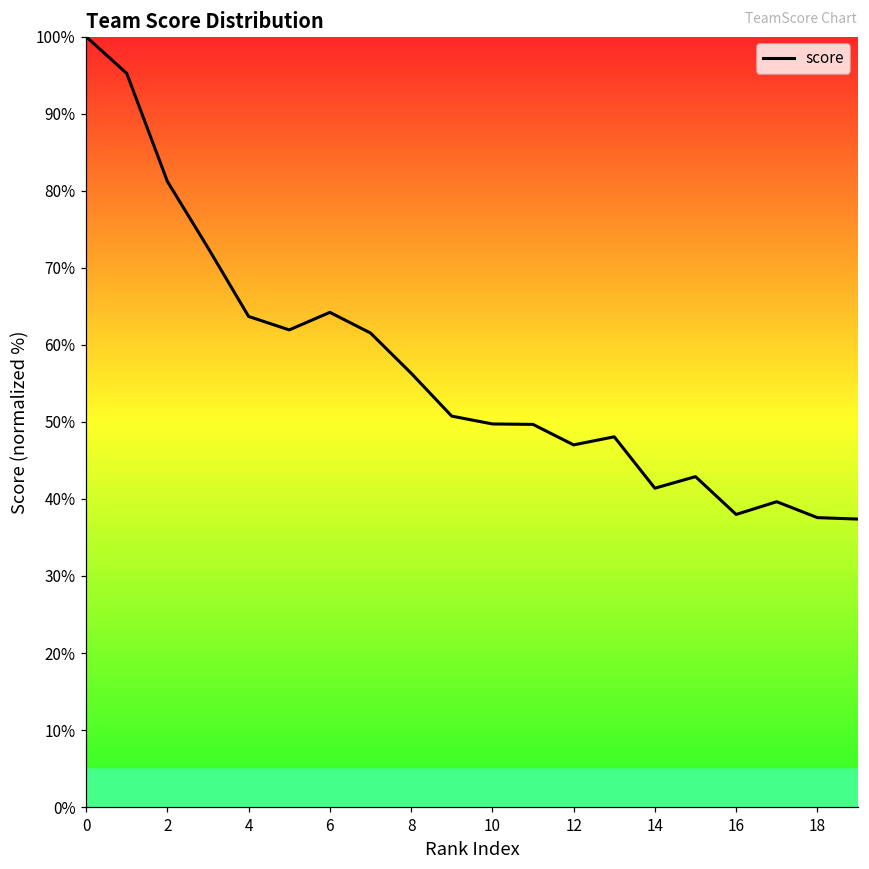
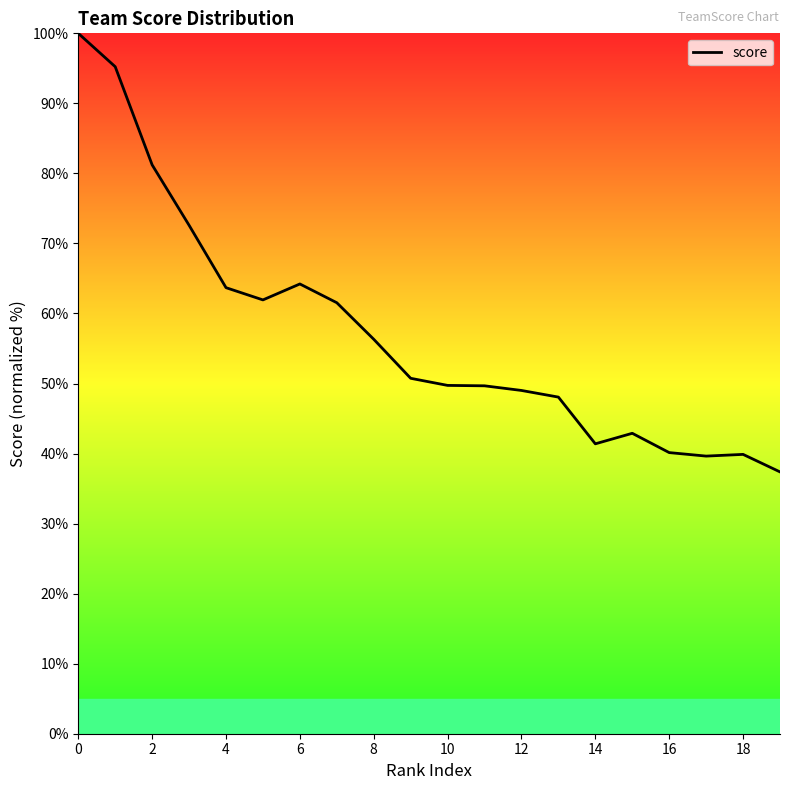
  {
    "0": "100%",
    "2": "81%",
    "4": "64%",
    "6": "64%",
    "8": "56%",
    "10": "50%",
-   "12": "47%",
+   "12": "49%",
    "14": "41%",
-   "16": "38%",
-   "18": "38%"
+   "16": "40%",
+   "18": "40%"
  }
